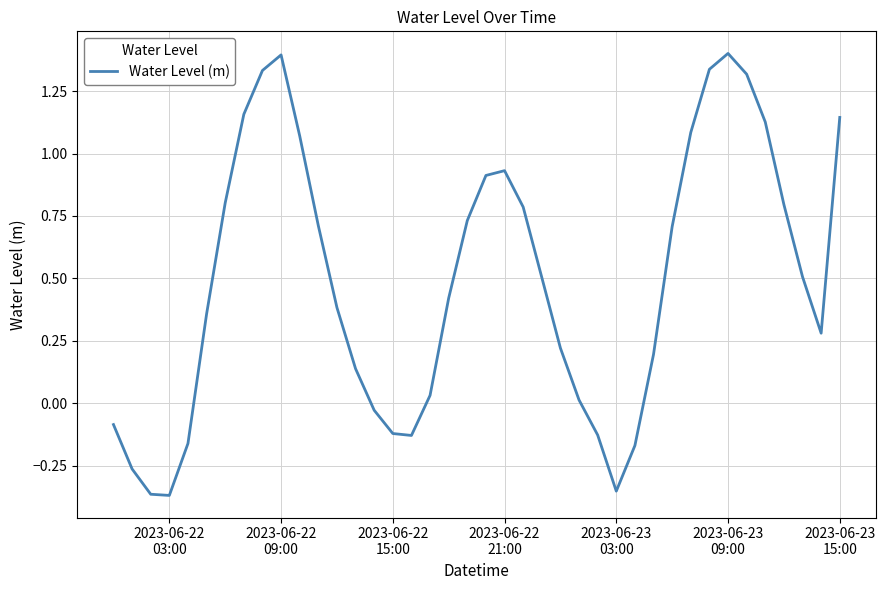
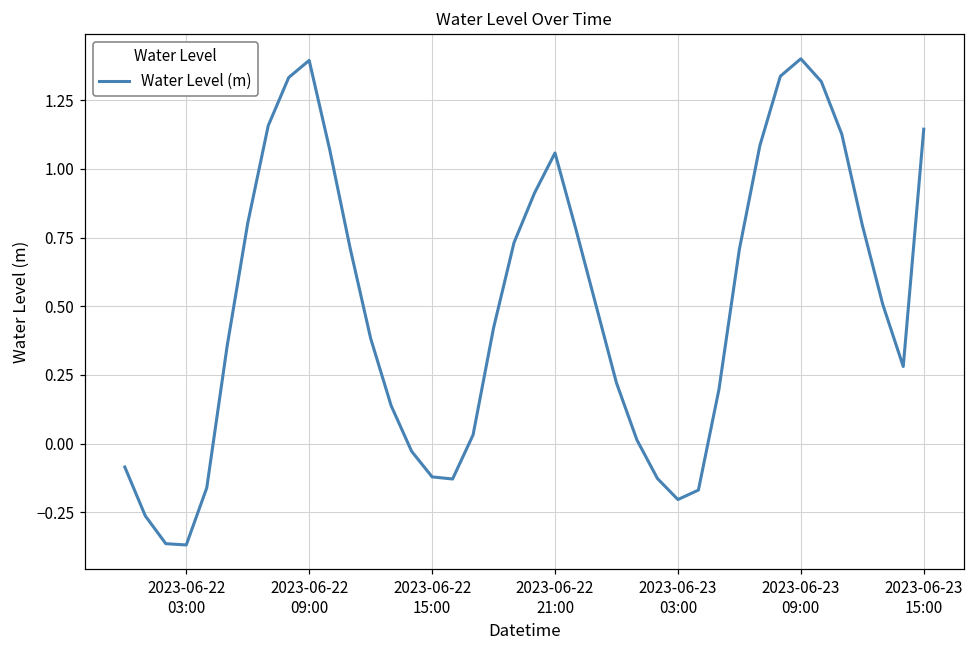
  {
    "2023-06-22 03:00": -0.37,
    "2023-06-22 09:00": 1.40,
    "2023-06-22 15:00": -0.12,
-   "2023-06-22 21:00": 0.93,
-   "2023-06-23 03:00": -0.35,
+   "2023-06-22 21:00": 1.06,
+   "2023-06-23 03:00": -0.20,
    "2023-06-23 09:00": 1.40,
    "2023-06-23 15:00": 1.14
  }
